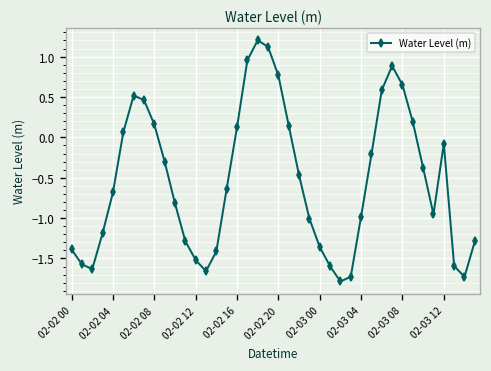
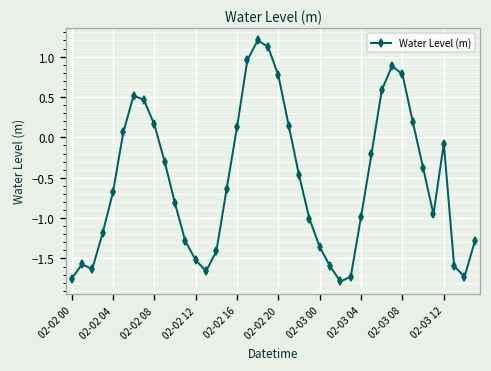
  {
-   "02-02 00": -1.4,
+   "02-02 00": -1.8,
    "02-02 04": -0.7,
    "02-02 08": 0.2,
    "02-02 12": -1.5,
    "02-02 16": 0.1,
    "02-02 20": 0.8,
    "02-03 00": -1.4,
    "02-03 04": -1.0,
-   "02-03 08": 0.6,
+   "02-03 08": 0.8,
    "02-03 12": -0.1
  }
